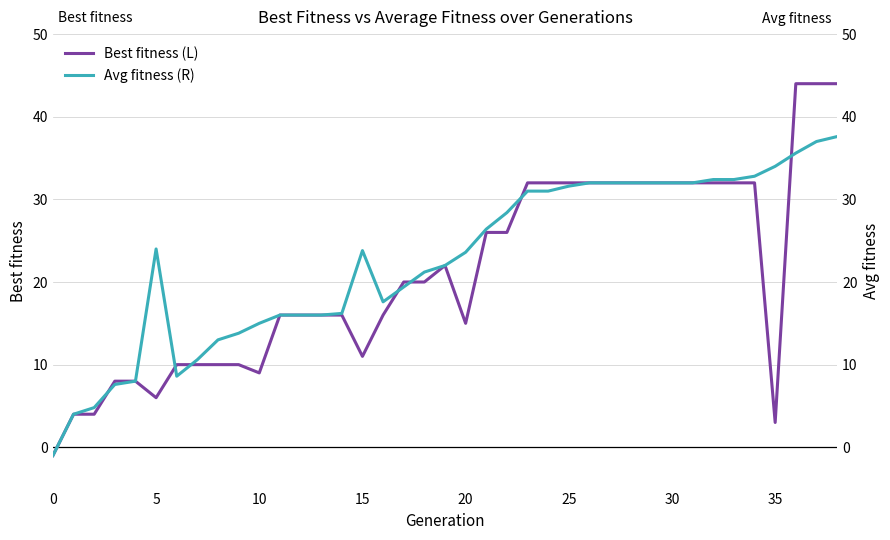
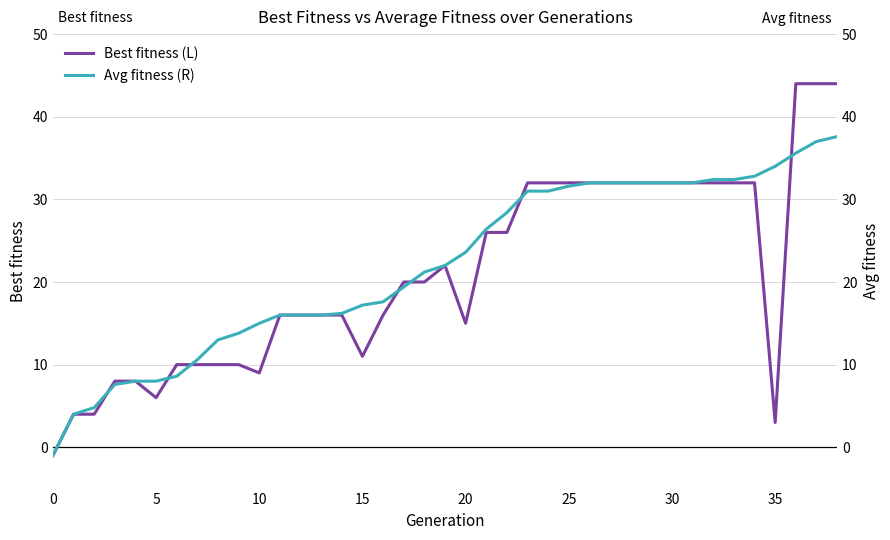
  {
    "Best fitness (L)": {
      "0": -1,
      "5": 6,
      "10": 9,
      "15": 11,
      "20": 15,
      "25": 32,
      "30": 32,
      "35": 3
    },
    "Avg fitness (R)": {
      "0": -1,
-     "5": 24,
+     "5": 8,
      "10": 15,
-     "15": 24,
+     "15": 17,
      "20": 24,
      "25": 32,
      "30": 32,
      "35": 34
    }
  }
